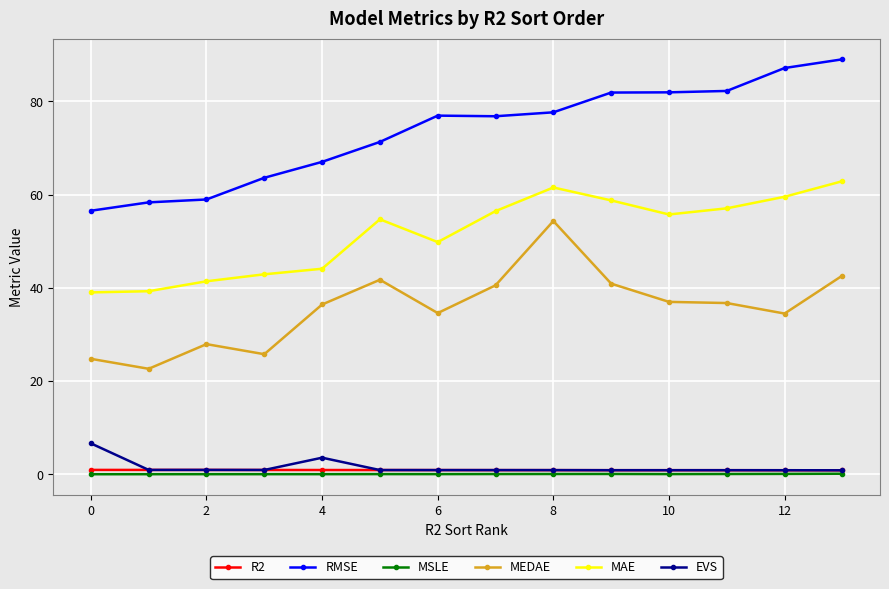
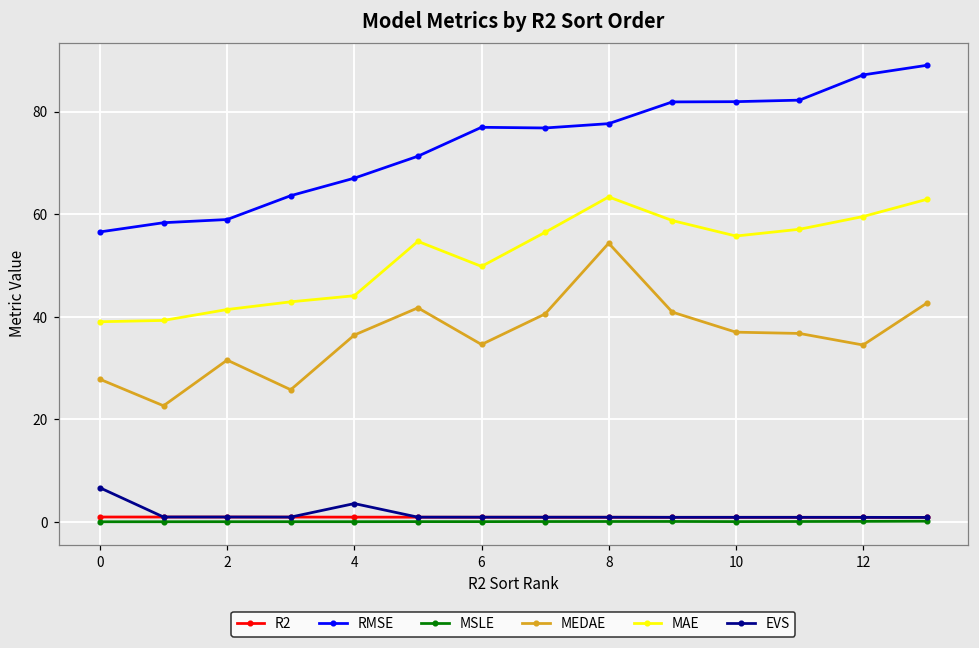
  {
    "R2": {
      "0": 1,
      "4": 1
    },
    "RMSE": {
      "0": 57,
      "2": 59,
      "4": 67,
      "6": 77,
      "8": 78,
      "10": 82,
      "12": 87
    },
    "MSLE": {
      "0": 0,
      "2": 0,
      "4": 0,
      "6": 0,
      "8": 0,
      "10": 0,
      "12": 0
    },
    "MEDAE": {
-     "0": 25,
-     "2": 28,
+     "0": 28,
+     "2": 32,
      "4": 36,
      "6": 35,
      "8": 54,
      "10": 37,
      "12": 34
    },
    "MAE": {
      "0": 39,
      "2": 41,
      "4": 44,
      "6": 50,
-     "8": 62,
+     "8": 63,
      "10": 56,
      "12": 60
    },
    "EVS": {
      "0": 7,
      "4": 4
    }
  }
